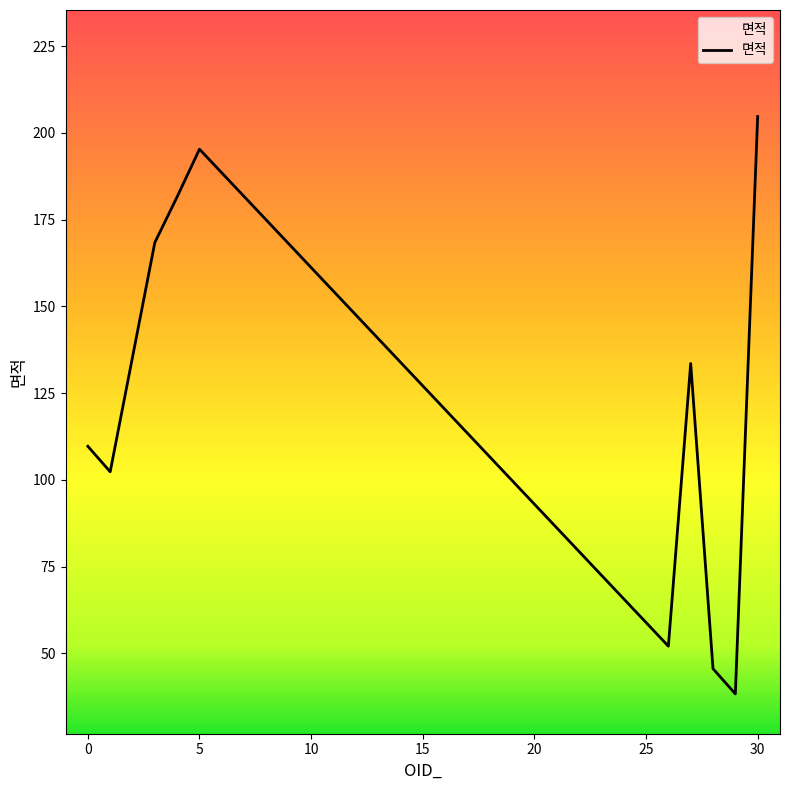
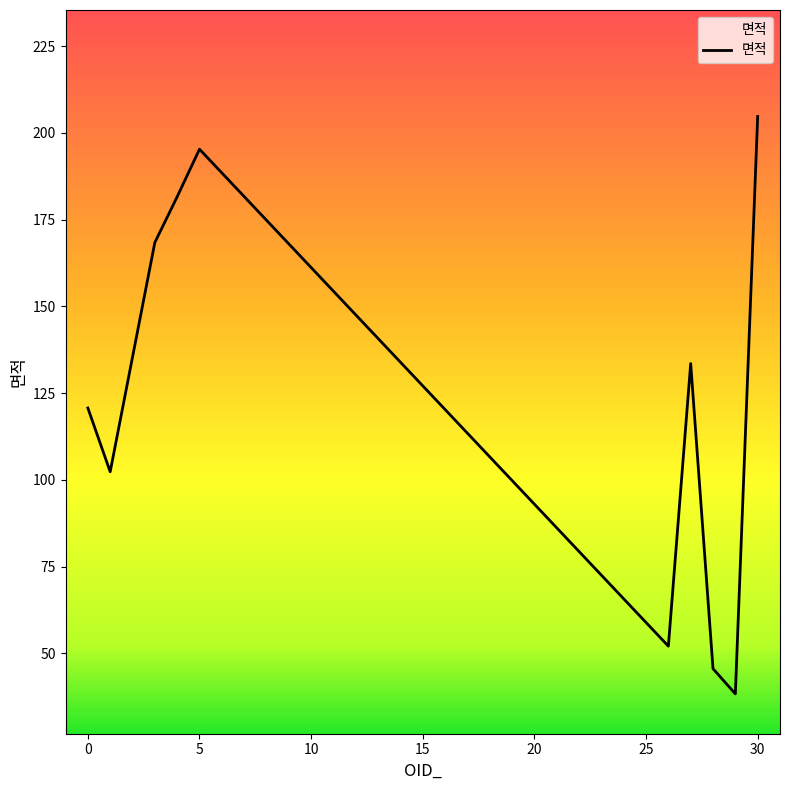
  {
-   "0": 110,
+   "0": 121,
    "5": 195,
    "30": 205
  }
